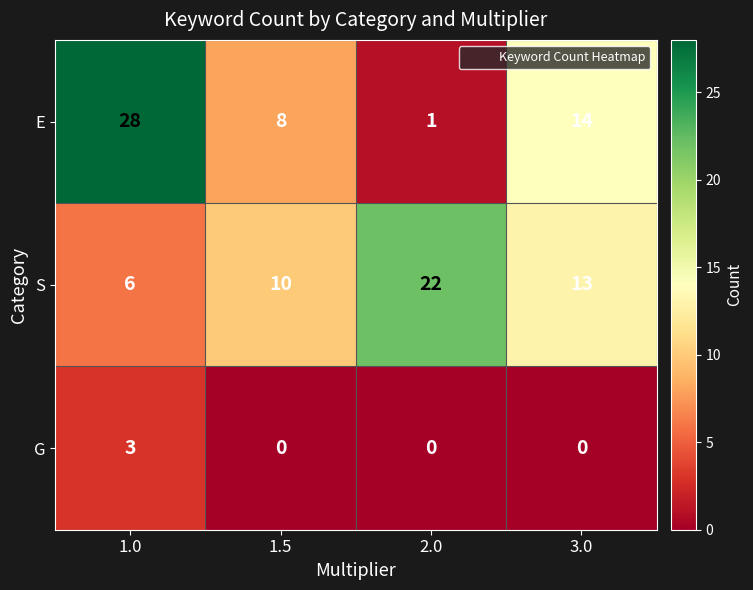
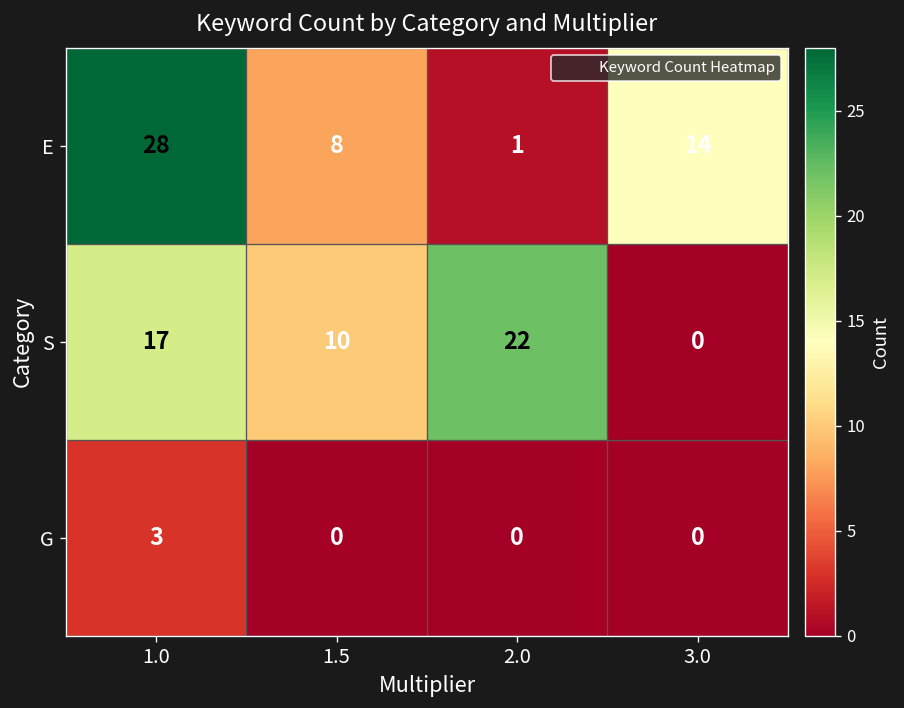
  {
    "E": {
      "1.0": 28,
      "1.5": 8,
      "2.0": 1,
      "3.0": 14
    },
    "S": {
-     "1.0": 6,
+     "1.0": 17,
      "1.5": 10,
      "2.0": 22,
-     "3.0": 13
+     "3.0": 0
    },
    "G": {
      "1.0": 3,
      "1.5": 0,
      "2.0": 0,
      "3.0": 0
    }
  }
